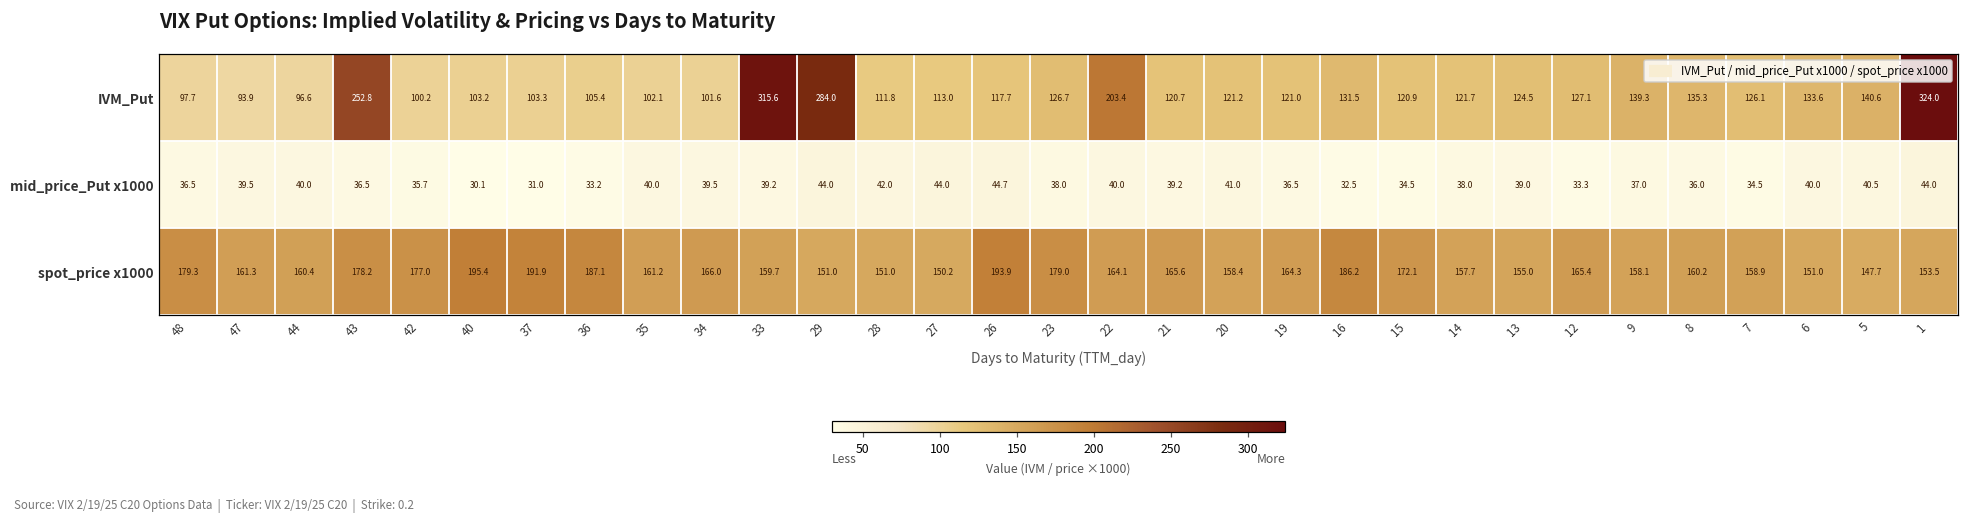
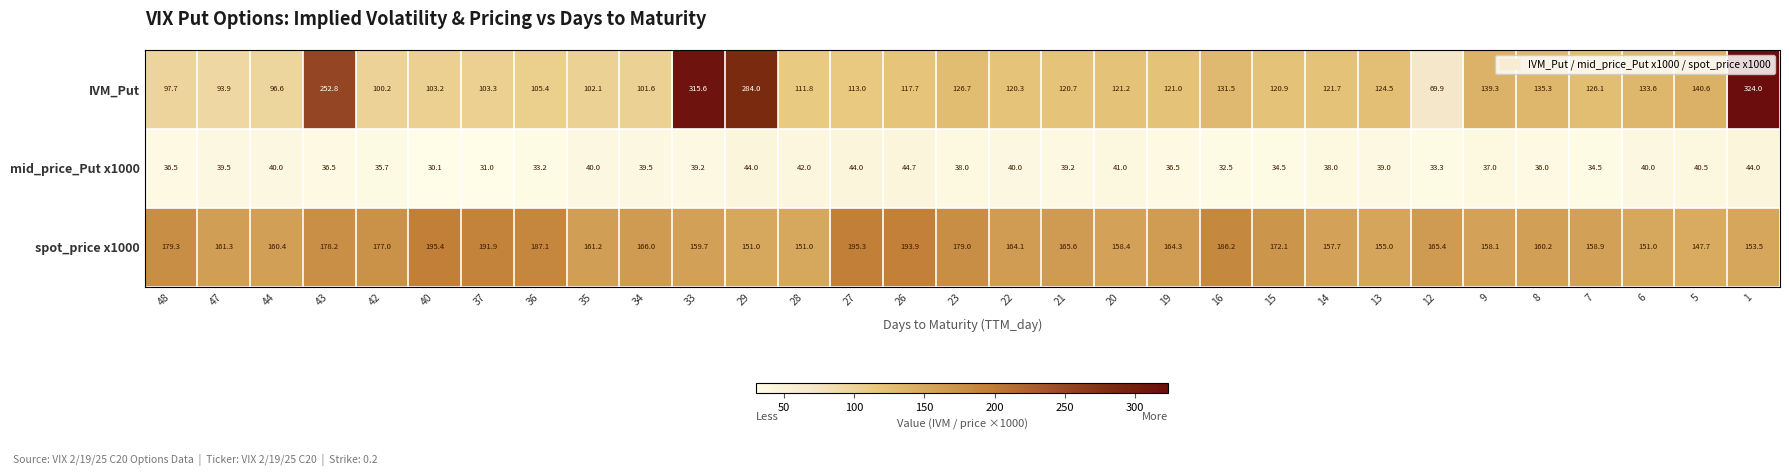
  {
    "IVM_Put": {
      "48": 97.7,
      "47": 93.9,
      "44": 96.6,
      "43": 252.8,
      "42": 100.2,
      "40": 103.2,
      "37": 103.3,
      "36": 105.4,
      "35": 102.1,
      "34": 101.6,
      "33": 315.6,
      "29": 284.0,
      "28": 111.8,
      "27": 113.0,
      "26": 117.7,
      "23": 126.7,
-     "22": 203.4,
+     "22": 120.3,
      "21": 120.7,
      "20": 121.2,
      "19": 121.0,
      "16": 131.5,
      "15": 120.9,
      "14": 121.7,
      "13": 124.5,
-     "12": 127.1,
+     "12": 69.9,
      "9": 139.3,
      "8": 135.3,
      "7": 126.1,
      "6": 133.6,
      "5": 140.6,
      "1": 324.0
    },
    "mid_price_Put x1000": {
      "48": 36.5,
      "47": 39.5,
      "44": 40.0,
      "43": 36.5,
      "42": 35.7,
      "40": 30.1,
      "37": 31.0,
      "36": 33.2,
      "35": 40.0,
      "34": 39.5,
      "33": 39.2,
      "29": 44.0,
      "28": 42.0,
      "27": 44.0,
      "26": 44.7,
      "23": 38.0,
      "22": 40.0,
      "21": 39.2,
      "20": 41.0,
      "19": 36.5,
      "16": 32.5,
      "15": 34.5,
      "14": 38.0,
      "13": 39.0,
      "12": 33.3,
      "9": 37.0,
      "8": 36.0,
      "7": 34.5,
      "6": 40.0,
      "5": 40.5,
      "1": 44.0
    },
    "spot_price x1000": {
      "48": 179.3,
      "47": 161.3,
      "44": 160.4,
      "43": 178.2,
      "42": 177.0,
      "40": 195.4,
      "37": 191.9,
      "36": 187.1,
      "35": 161.2,
      "34": 166.0,
      "33": 159.7,
      "29": 151.0,
      "28": 151.0,
-     "27": 150.2,
+     "27": 195.3,
      "26": 193.9,
      "23": 179.0,
      "22": 164.1,
      "21": 165.6,
      "20": 158.4,
      "19": 164.3,
      "16": 186.2,
      "15": 172.1,
      "14": 157.7,
      "13": 155.0,
      "12": 165.4,
      "9": 158.1,
      "8": 160.2,
      "7": 158.9,
      "6": 151.0,
      "5": 147.7,
      "1": 153.5
    }
  }
